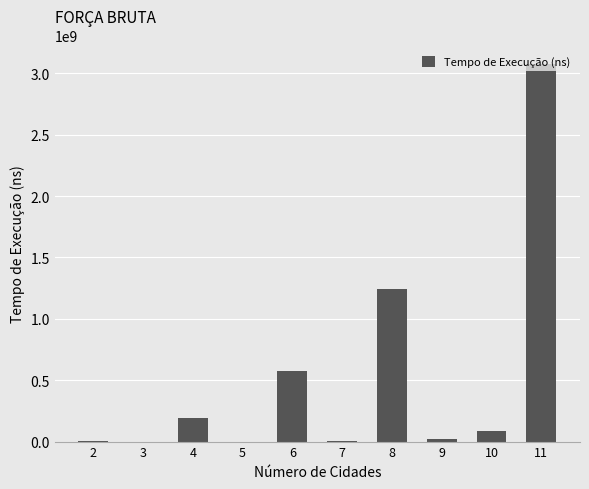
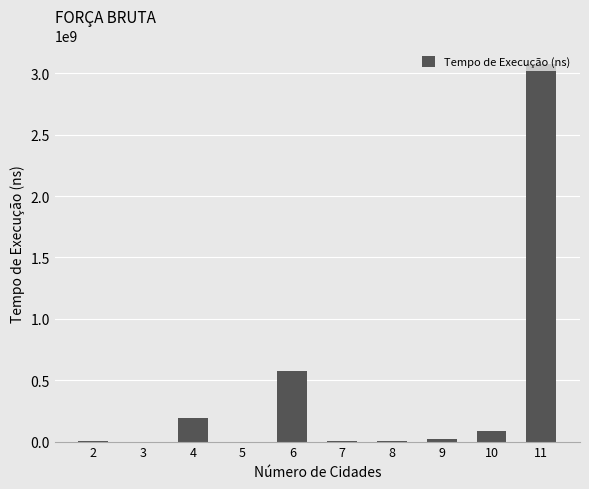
  {
    "4": 190000000,
    "6": 580000000,
-   "8": 1240000000,
+   "8": 10000000,
    "9": 20000000,
    "10": 90000000
  }
